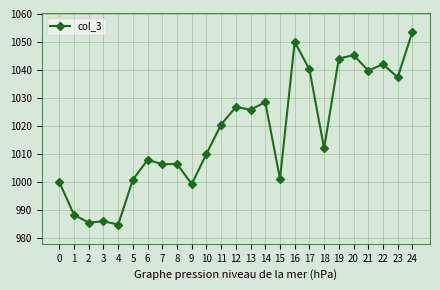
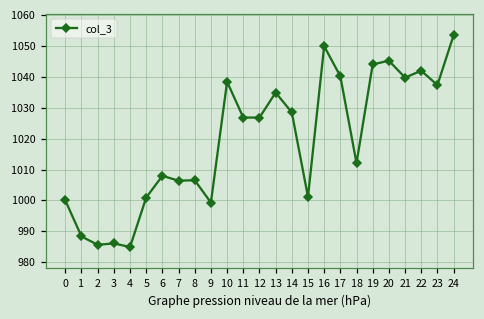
  {
    "0": 1000,
    "1": 988,
    "2": 986,
    "3": 986,
    "4": 985,
    "5": 1001,
    "6": 1008,
    "7": 1006,
    "8": 1007,
    "9": 999,
-   "10": 1010,
-   "11": 1021,
+   "10": 1038,
+   "11": 1027,
    "12": 1027,
-   "13": 1026,
+   "13": 1035,
    "14": 1029,
    "15": 1001,
    "16": 1050,
    "17": 1040,
    "18": 1012,
    "19": 1044,
    "20": 1045,
    "21": 1040,
    "22": 1042,
    "23": 1037,
    "24": 1054
  }
